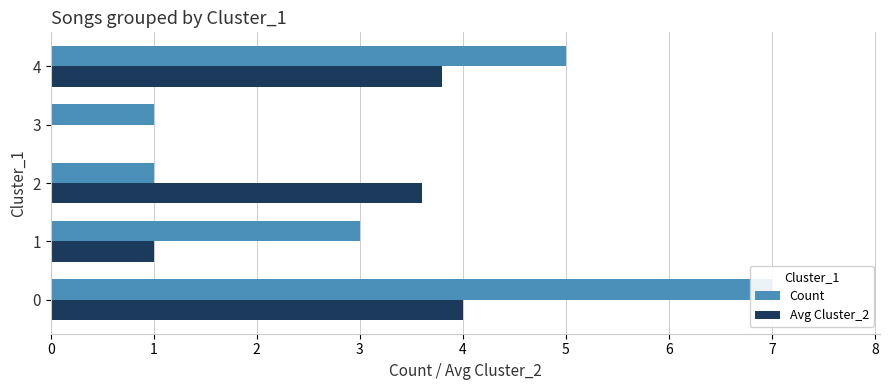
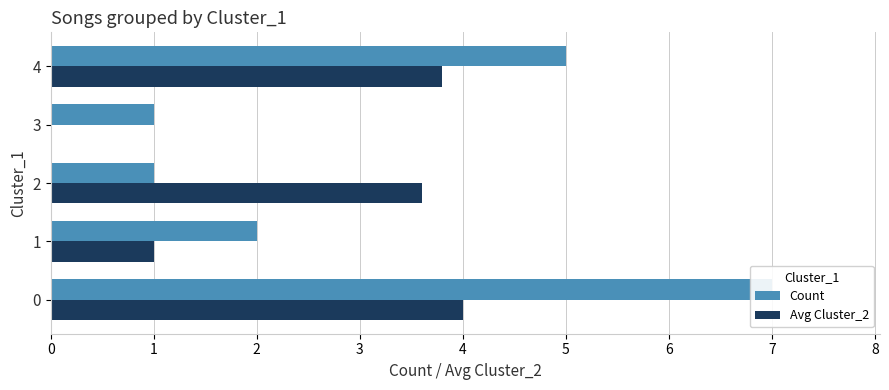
  {
    "Count": {
      "4": 5,
      "3": 1,
      "2": 1,
-     "1": 3
+     "1": 2
    },
    "Avg Cluster_2": {
      "4": 3.80,
      "3": 0,
      "2": 3.60,
      "1": 1,
      "0": 4
    }
  }
